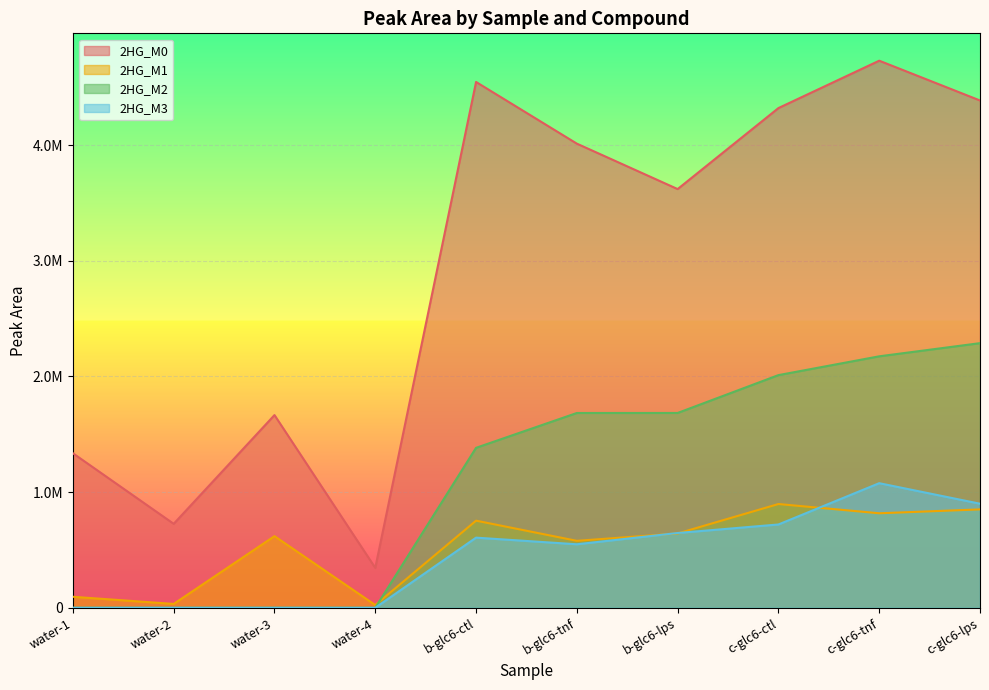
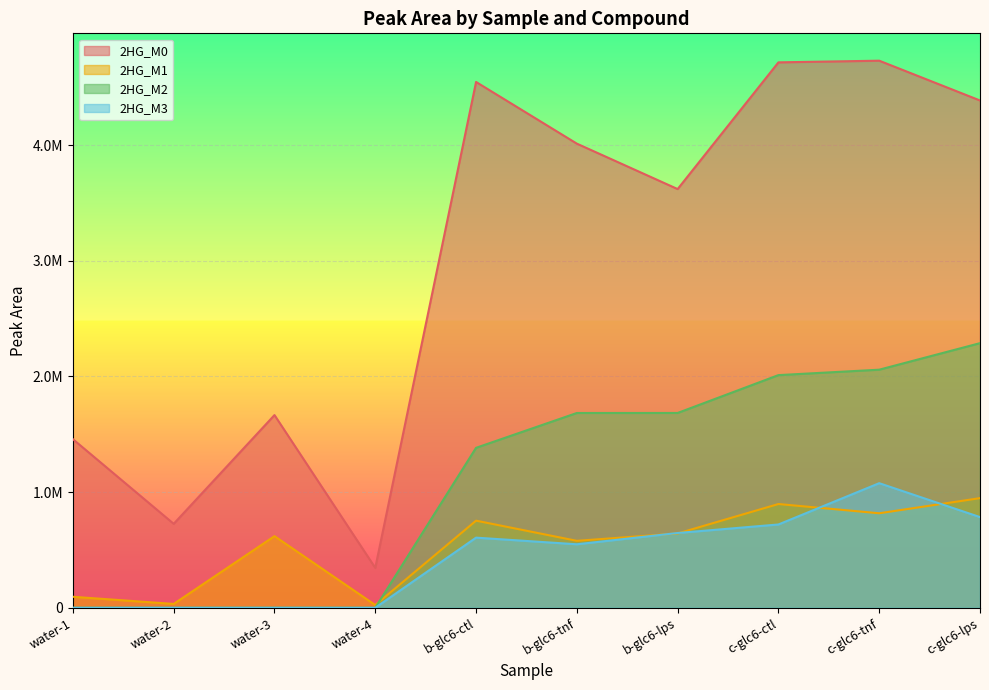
  {
    "2HG_M0": {
-     "water-1": 1340000,
+     "water-1": 1460000,
      "water-2": 730000,
      "water-3": 1670000,
      "water-4": 340000,
      "b-glc6-ctl": 4550000,
      "b-glc6-tnf": 4010000,
      "b-glc6-lps": 3620000,
-     "c-glc6-ctl": 4320000,
+     "c-glc6-ctl": 4720000,
      "c-glc6-tnf": 4730000,
      "c-glc6-lps": 4390000
    },
    "2HG_M1": {
      "water-1": 100000,
      "water-2": 30000,
      "water-3": 620000,
      "water-4": 20000,
      "b-glc6-ctl": 750000,
      "b-glc6-tnf": 580000,
      "c-glc6-ctl": 900000,
      "c-glc6-tnf": 820000,
-     "c-glc6-lps": 850000
+     "c-glc6-lps": 950000
    },
    "2HG_M2": {
      "b-glc6-ctl": 1380000,
      "b-glc6-tnf": 1680000,
      "b-glc6-lps": 1680000,
      "c-glc6-ctl": 2010000,
-     "c-glc6-tnf": 2170000,
+     "c-glc6-tnf": 2060000,
      "c-glc6-lps": 2290000
    },
    "2HG_M3": {
      "b-glc6-ctl": 610000,
      "b-glc6-tnf": 550000,
      "c-glc6-ctl": 720000,
      "c-glc6-tnf": 1080000,
-     "c-glc6-lps": 900000
+     "c-glc6-lps": 780000
    }
  }
